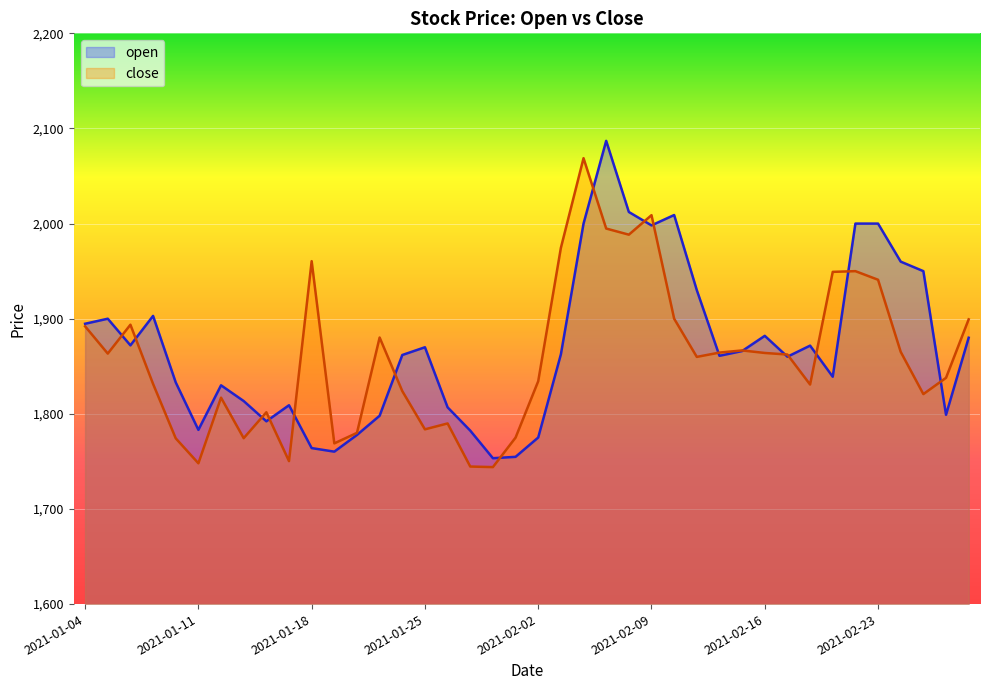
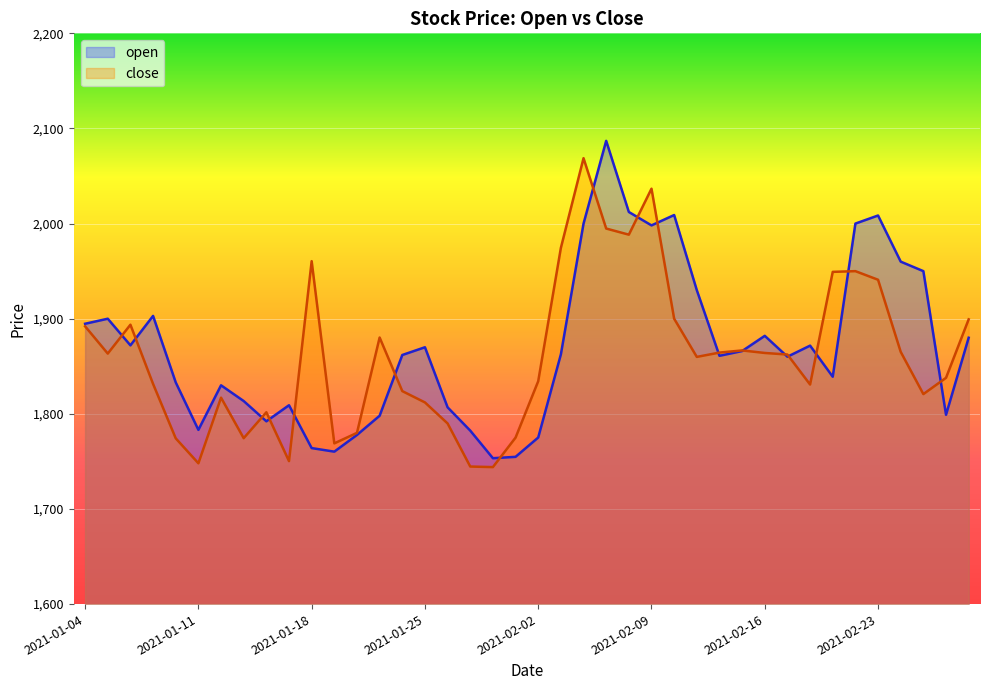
  {
    "open": {
      "2021-01-11": "1,780",
      "2021-01-18": "1,760",
      "2021-01-25": "1,870",
      "2021-02-02": "1,780",
      "2021-02-09": "2,000",
      "2021-02-16": "1,880",
-     "2021-02-23": "2,000"
+     "2021-02-23": "2,010"
    },
    "close": {
      "2021-01-11": "1,750",
      "2021-01-18": "1,960",
-     "2021-01-25": "1,780",
+     "2021-01-25": "1,810",
      "2021-02-02": "1,830",
-     "2021-02-09": "2,010",
+     "2021-02-09": "2,040",
      "2021-02-16": "1,860",
      "2021-02-23": "1,940"
    }
  }
